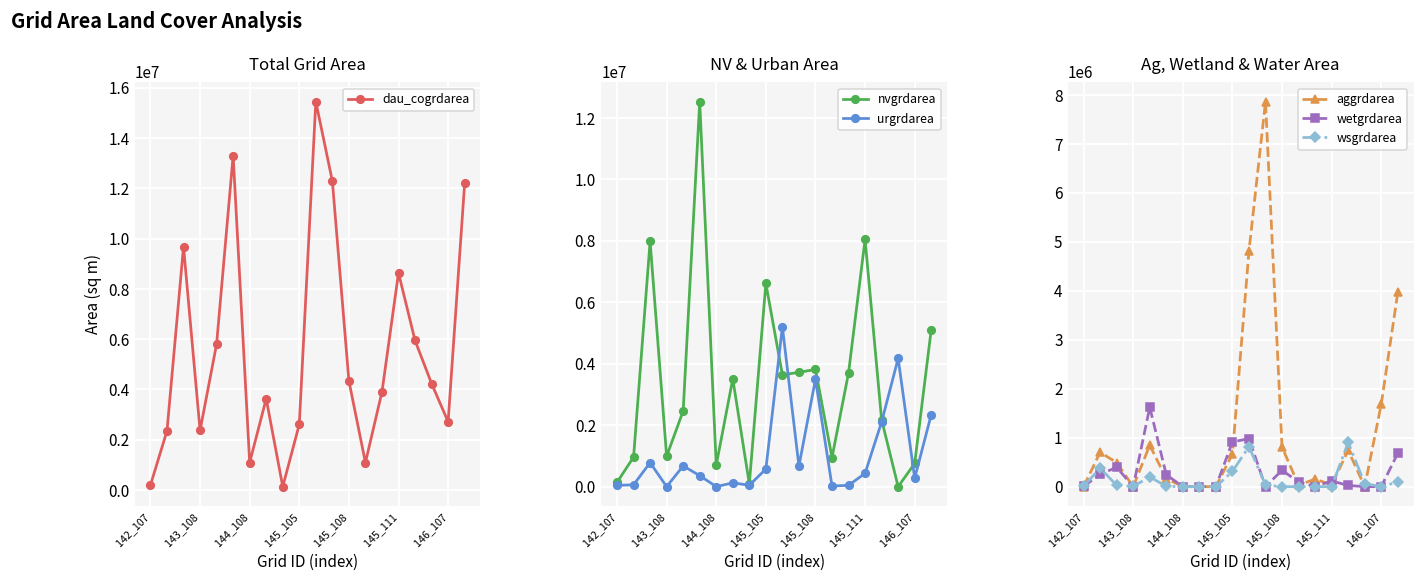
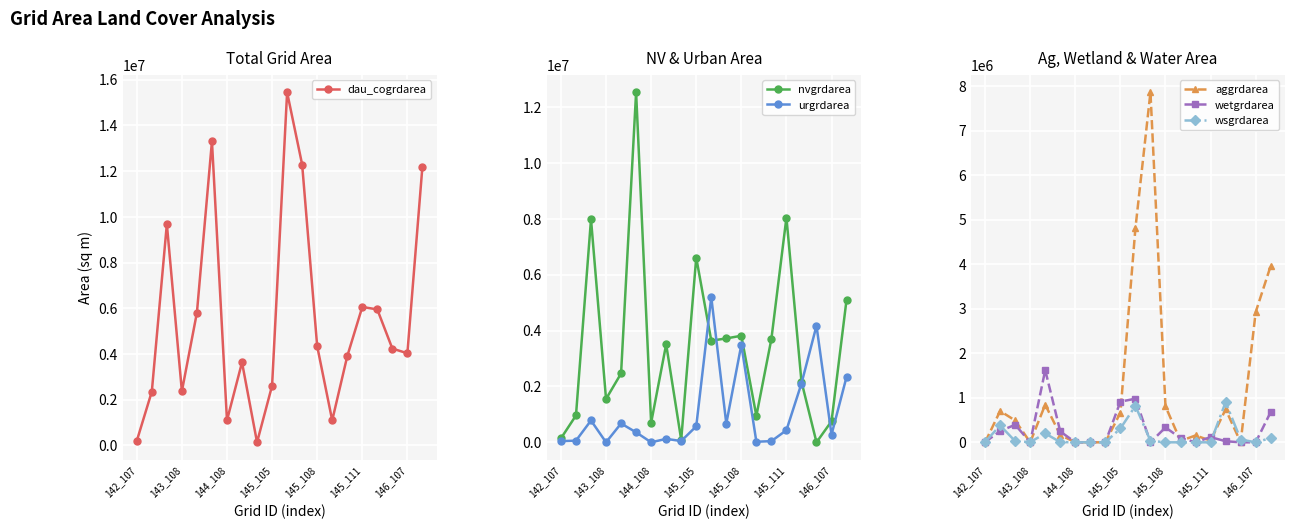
  {
    "Total Grid Area": {
      "142_107": 200000,
      "143_108": 2400000,
      "144_108": 1100000,
      "145_105": 2600000,
      "145_108": 4300000,
-     "145_111": 8600000,
-     "146_107": 2700000
+     "145_111": 6100000,
+     "146_107": 4000000
    },
    "NV & Urban Area": {
      "nvgrdarea": {
        "142_107": 100000,
-       "143_108": 1000000,
+       "143_108": 1600000,
        "144_108": 700000,
        "145_105": 6600000,
        "145_108": 3800000,
        "145_111": 8000000,
        "146_107": 800000
      },
      "urgrdarea": {
        "142_107": 0,
        "143_108": 0,
        "144_108": 0,
        "145_105": 600000,
        "145_108": 3500000,
        "145_111": 400000,
        "146_107": 300000
      }
    },
    "Ag, Wetland & Water Area": {
      "aggrdarea": {
        "145_105": 700000,
        "145_108": 800000,
-       "146_107": 1700000
+       "146_107": 2900000
      },
      "wetgrdarea": {
        "145_105": 900000,
        "145_108": 300000,
        "145_111": 100000
      },
      "wsgrdarea": {
        "145_105": 300000,
        "145_108": 0
      }
    }
  }
